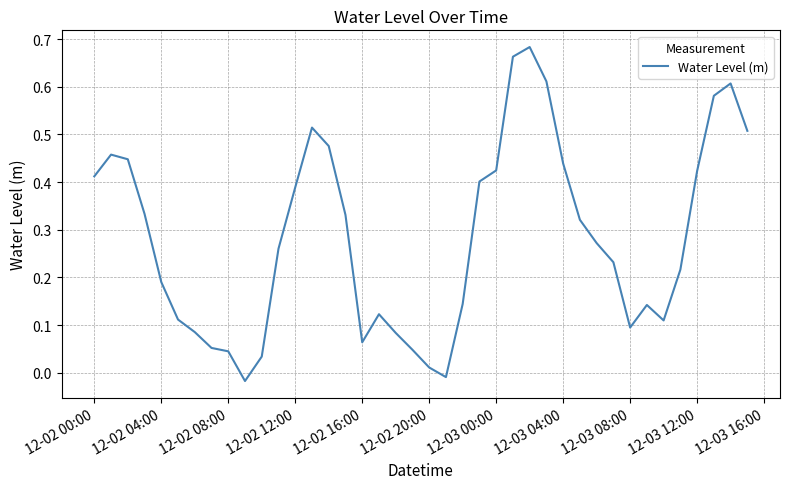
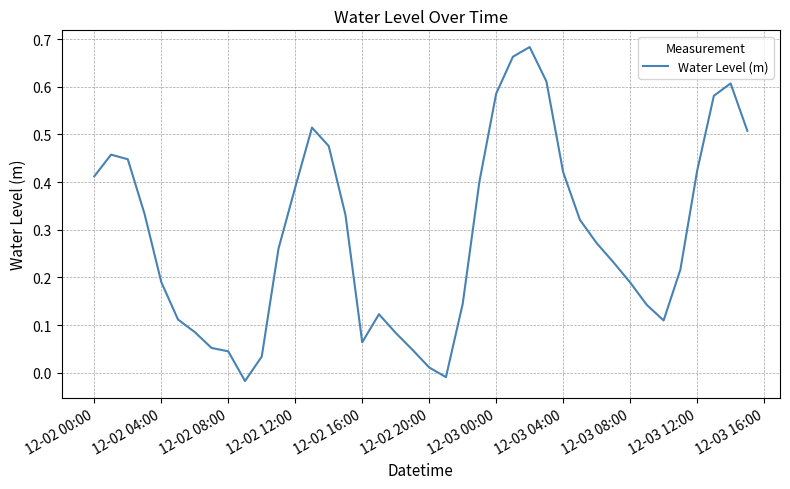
  {
    "12-02 00:00": 0.41,
    "12-02 04:00": 0.19,
    "12-02 08:00": 0.04,
    "12-02 12:00": 0.39,
    "12-02 16:00": 0.06,
    "12-02 20:00": 0.01,
-   "12-03 00:00": 0.42,
-   "12-03 04:00": 0.44,
-   "12-03 08:00": 0.09,
+   "12-03 00:00": 0.59,
+   "12-03 04:00": 0.42,
+   "12-03 08:00": 0.19,
    "12-03 12:00": 0.42
  }
